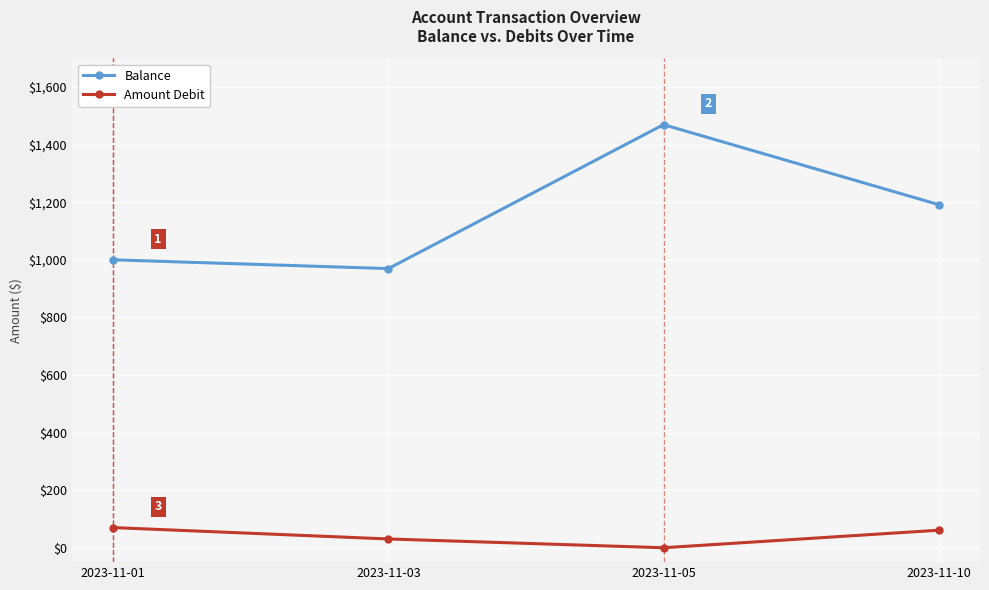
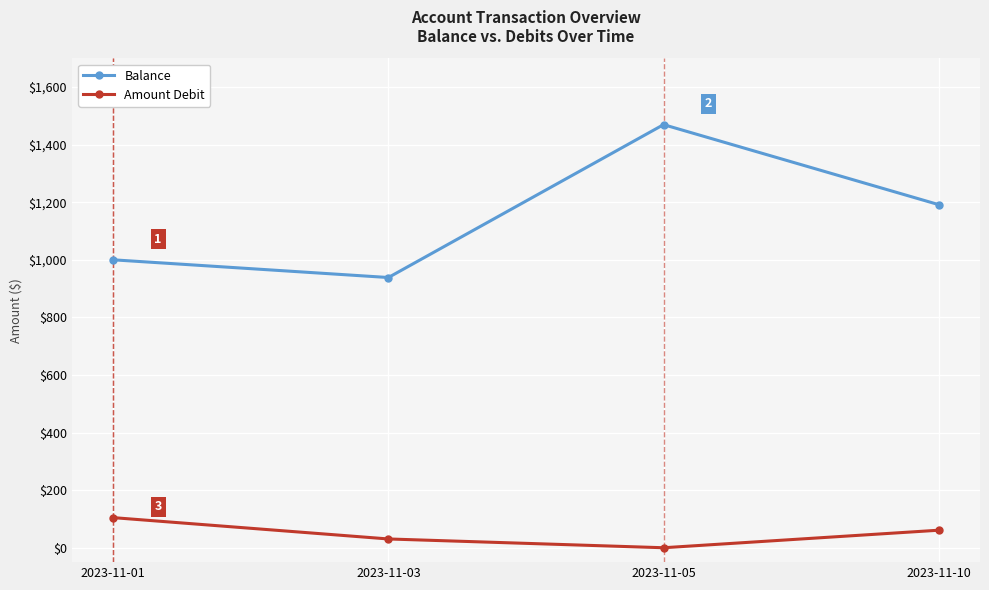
  {
    "Balance": {
      "2023-11-01": "$1,000",
-     "2023-11-03": "$970",
+     "2023-11-03": "$940",
      "2023-11-05": "$1,470",
      "2023-11-10": "$1,190"
    },
    "Amount Debit": {
-     "2023-11-01": "$70",
+     "2023-11-01": "$100",
      "2023-11-03": "$30",
      "2023-11-05": "$0",
      "2023-11-10": "$60"
    }
  }
